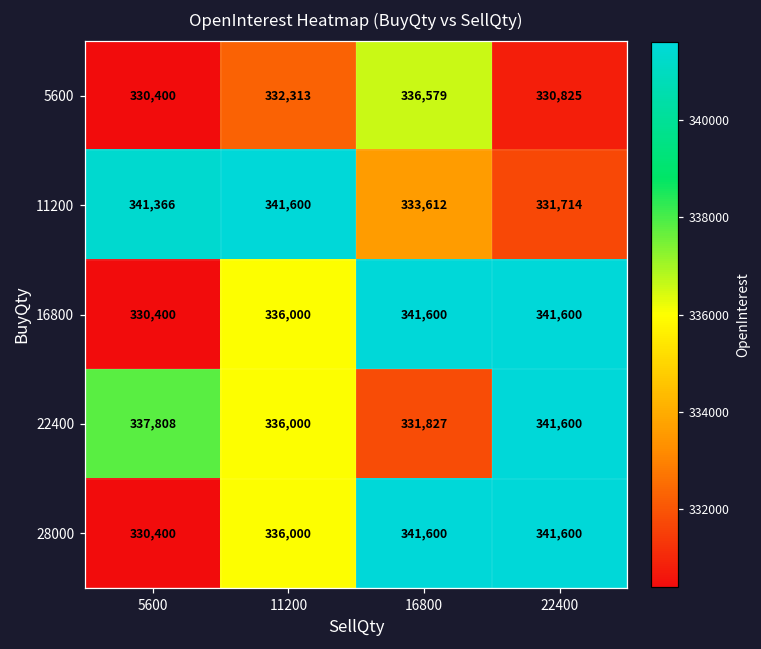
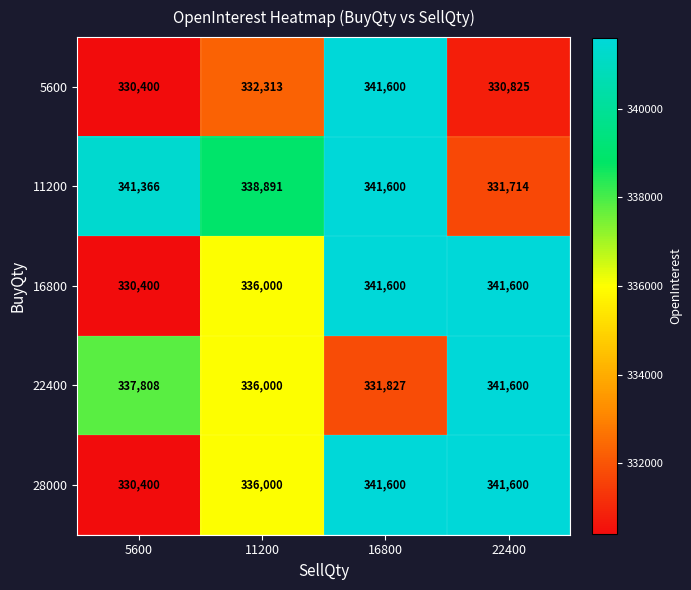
  {
    "5600": {
      "5600": "330,400",
      "11200": "332,313",
-     "16800": "336,579",
+     "16800": "341,600",
      "22400": "330,825"
    },
    "11200": {
      "5600": "341,366",
-     "11200": "341,600",
-     "16800": "333,612",
+     "11200": "338,891",
+     "16800": "341,600",
      "22400": "331,714"
    },
    "16800": {
      "5600": "330,400",
      "11200": "336,000",
      "16800": "341,600",
      "22400": "341,600"
    },
    "22400": {
      "5600": "337,808",
      "11200": "336,000",
      "16800": "331,827",
      "22400": "341,600"
    },
    "28000": {
      "5600": "330,400",
      "11200": "336,000",
      "16800": "341,600",
      "22400": "341,600"
    }
  }
